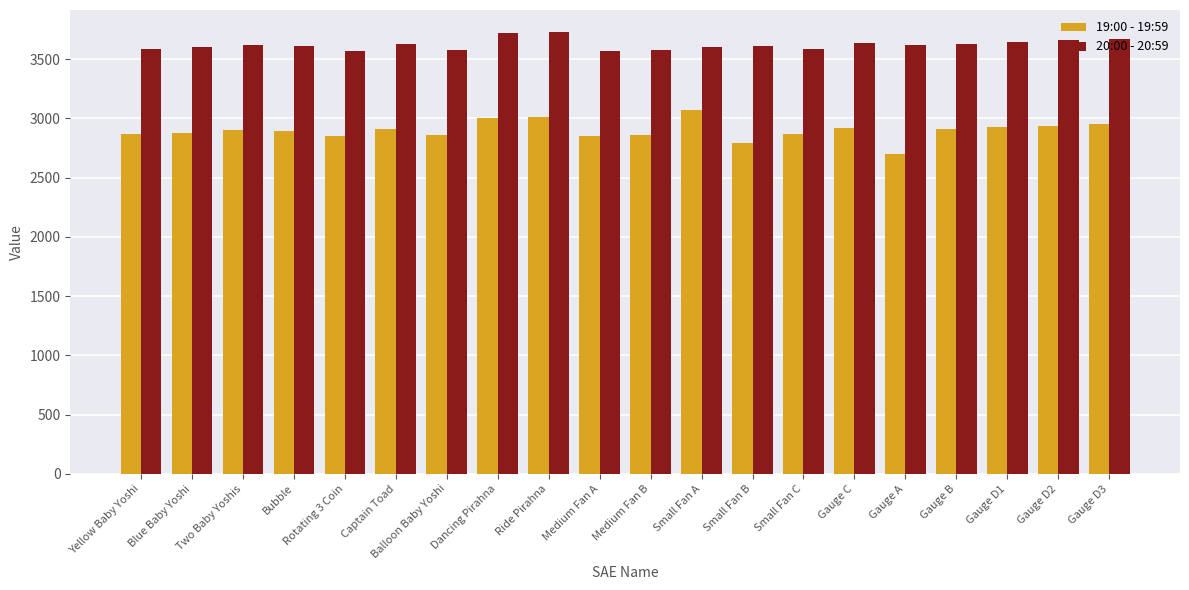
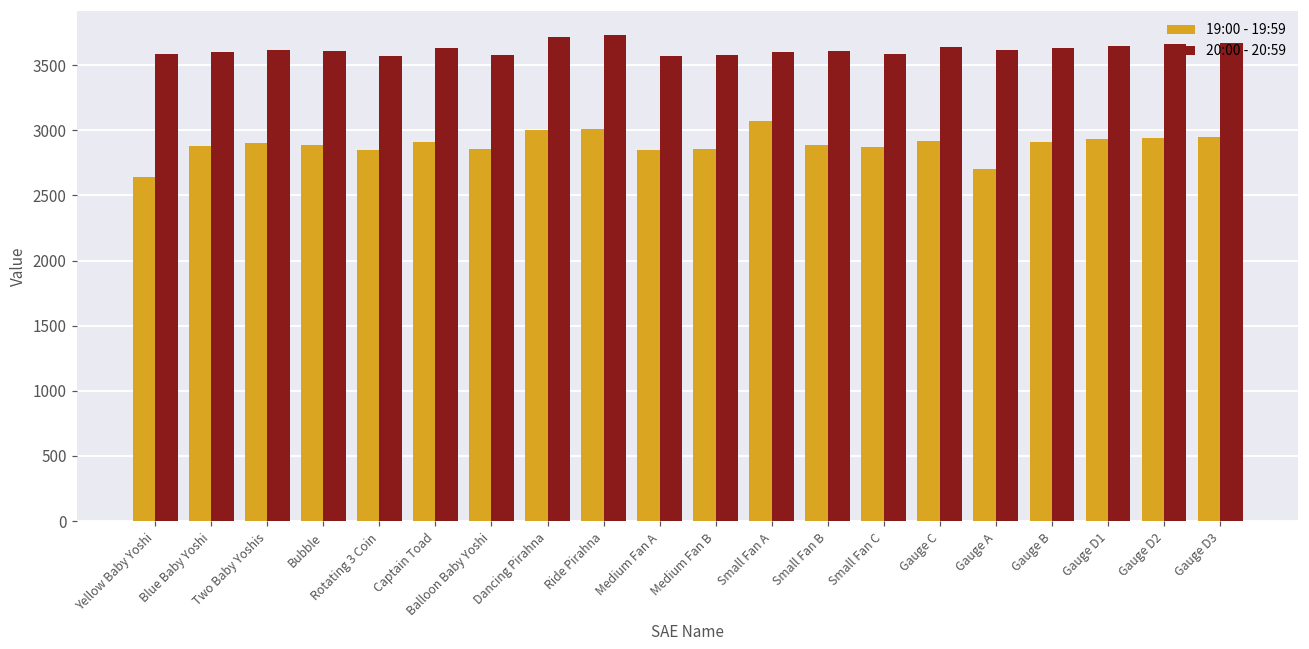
  {
    "19:00 - 19:59": {
-     "Yellow Baby Yoshi": 2870,
+     "Yellow Baby Yoshi": 2640,
      "Blue Baby Yoshi": 2880,
      "Two Baby Yoshis": 2900,
      "Bubble": 2890,
      "Rotating 3 Coin": 2850,
      "Captain Toad": 2910,
      "Balloon Baby Yoshi": 2860,
      "Dancing Pirahna": 3000,
      "Ride Pirahna": 3010,
      "Medium Fan A": 2850,
      "Medium Fan B": 2860,
      "Small Fan A": 3070,
-     "Small Fan B": 2790,
+     "Small Fan B": 2890,
      "Small Fan C": 2870,
      "Gauge C": 2920,
      "Gauge A": 2700,
      "Gauge B": 2910,
      "Gauge D1": 2930,
      "Gauge D2": 2940,
      "Gauge D3": 2950
    },
    "20:00 - 20:59": {
      "Yellow Baby Yoshi": 3590,
      "Blue Baby Yoshi": 3600,
      "Two Baby Yoshis": 3620,
      "Bubble": 3610,
      "Rotating 3 Coin": 3570,
      "Captain Toad": 3630,
      "Balloon Baby Yoshi": 3580,
      "Dancing Pirahna": 3720,
      "Ride Pirahna": 3730,
      "Medium Fan A": 3570,
      "Medium Fan B": 3580,
      "Small Fan A": 3600,
      "Small Fan B": 3610,
      "Small Fan C": 3590,
      "Gauge C": 3640,
      "Gauge A": 3620,
      "Gauge B": 3630,
      "Gauge D1": 3650,
      "Gauge D2": 3660,
      "Gauge D3": 3670
    }
  }
